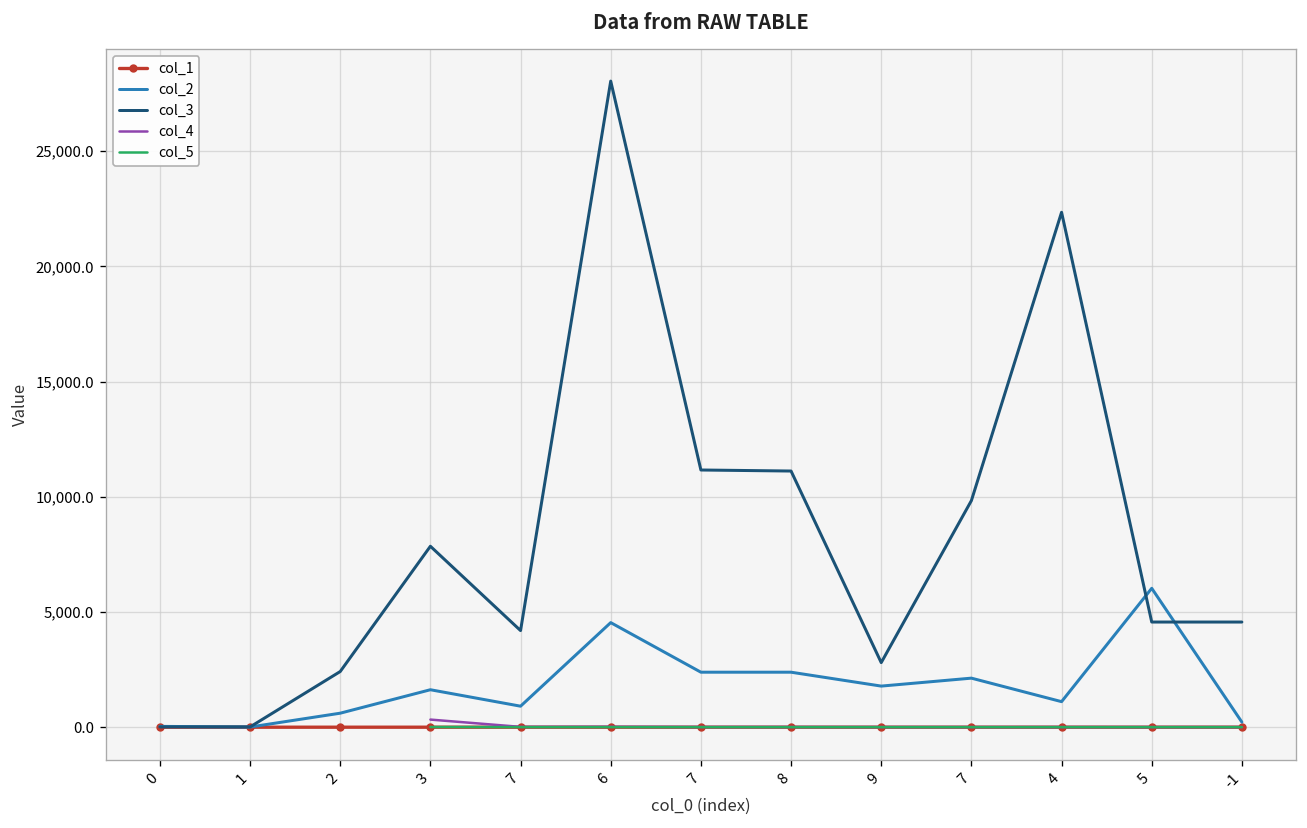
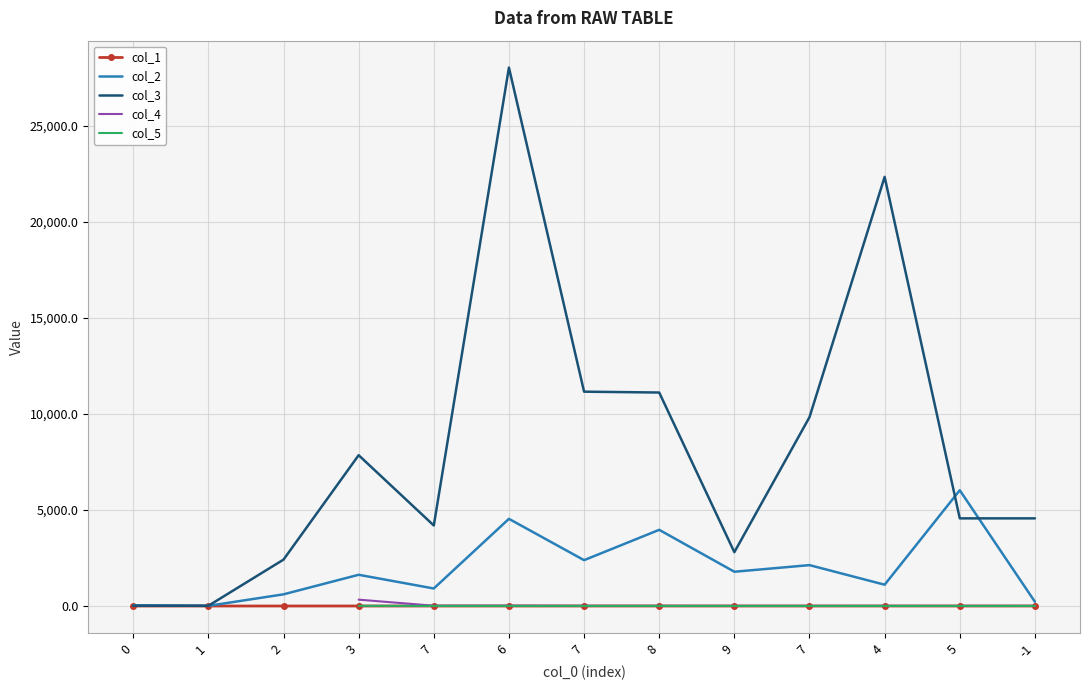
  {
    "col_1": {
      "2": "0"
    },
    "col_2": {
      "2": "600",
      "3": "1,600",
      "6": "4,500",
-     "8": "2,400",
+     "8": "4,000",
      "9": "1,800",
      "4": "1,100",
      "5": "6,000",
      "-1": "200"
    },
    "col_3": {
      "2": "2,400",
      "3": "7,900",
      "6": "28,000",
      "8": "11,100",
      "9": "2,800",
      "4": "22,300",
      "5": "4,600",
      "-1": "4,600"
    },
    "col_4": {
      "3": "300"
    }
  }
